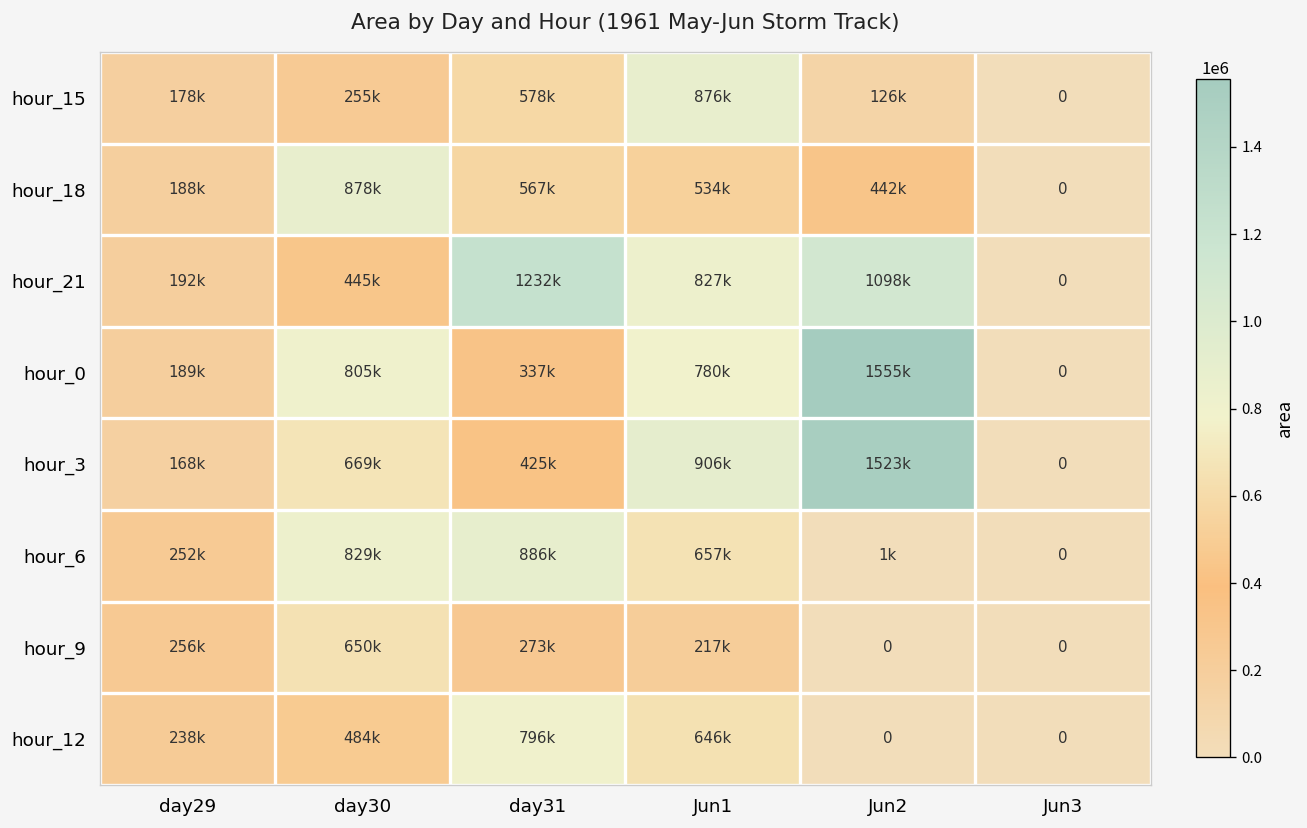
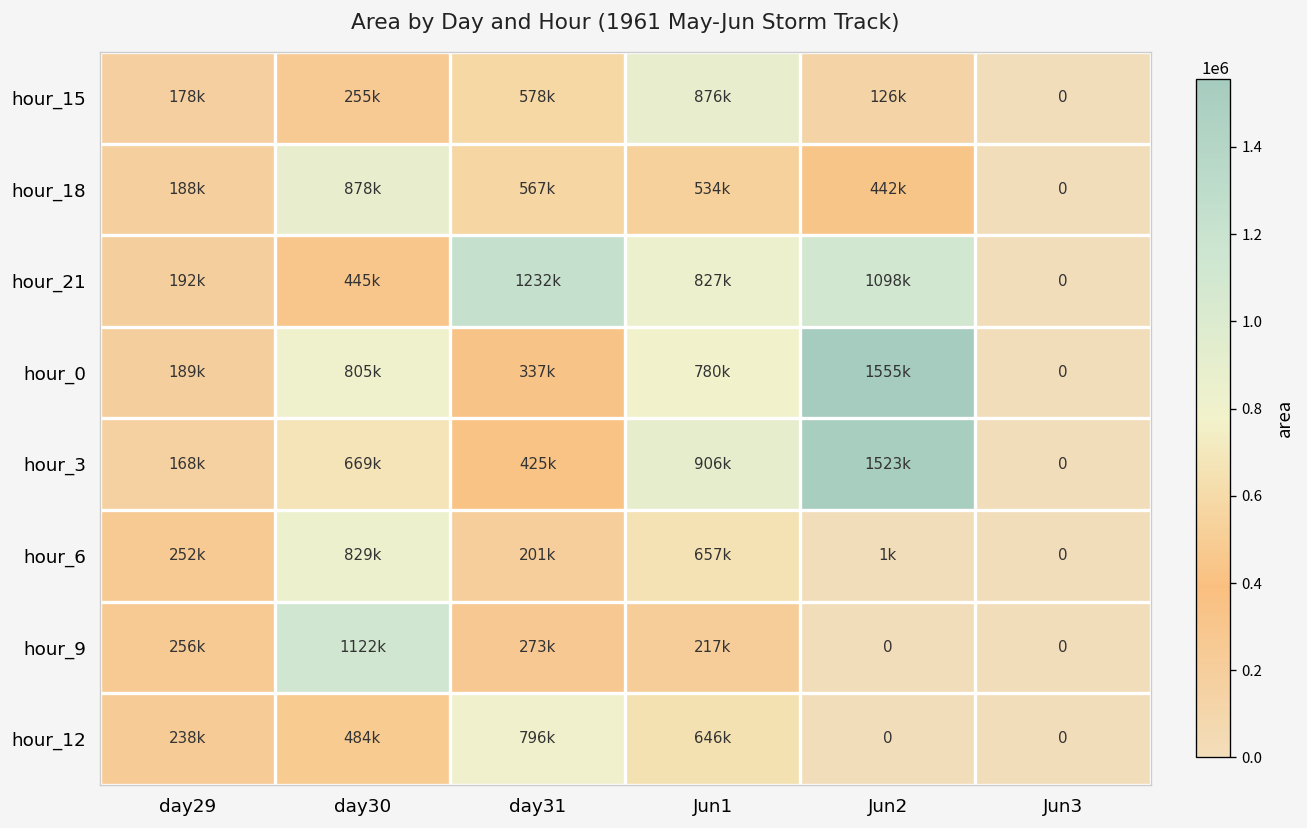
  {
    "hour_15": {
      "day29": "178k",
      "day30": "255k",
      "day31": "578k",
      "Jun1": "876k",
      "Jun2": "126k",
      "Jun3": "0"
    },
    "hour_18": {
      "day29": "188k",
      "day30": "878k",
      "day31": "567k",
      "Jun1": "534k",
      "Jun2": "442k",
      "Jun3": "0"
    },
    "hour_21": {
      "day29": "192k",
      "day30": "445k",
      "day31": "1232k",
      "Jun1": "827k",
      "Jun2": "1098k",
      "Jun3": "0"
    },
    "hour_0": {
      "day29": "189k",
      "day30": "805k",
      "day31": "337k",
      "Jun1": "780k",
      "Jun2": "1555k",
      "Jun3": "0"
    },
    "hour_3": {
      "day29": "168k",
      "day30": "669k",
      "day31": "425k",
      "Jun1": "906k",
      "Jun2": "1523k",
      "Jun3": "0"
    },
    "hour_6": {
      "day29": "252k",
      "day30": "829k",
-     "day31": "886k",
+     "day31": "201k",
      "Jun1": "657k",
      "Jun2": "1k",
      "Jun3": "0"
    },
    "hour_9": {
      "day29": "256k",
-     "day30": "650k",
+     "day30": "1122k",
      "day31": "273k",
      "Jun1": "217k",
      "Jun2": "0",
      "Jun3": "0"
    },
    "hour_12": {
      "day29": "238k",
      "day30": "484k",
      "day31": "796k",
      "Jun1": "646k",
      "Jun2": "0",
      "Jun3": "0"
    }
  }
